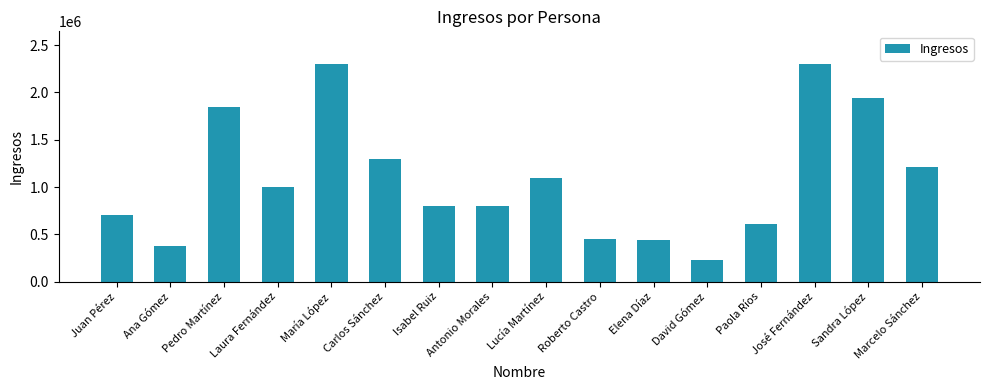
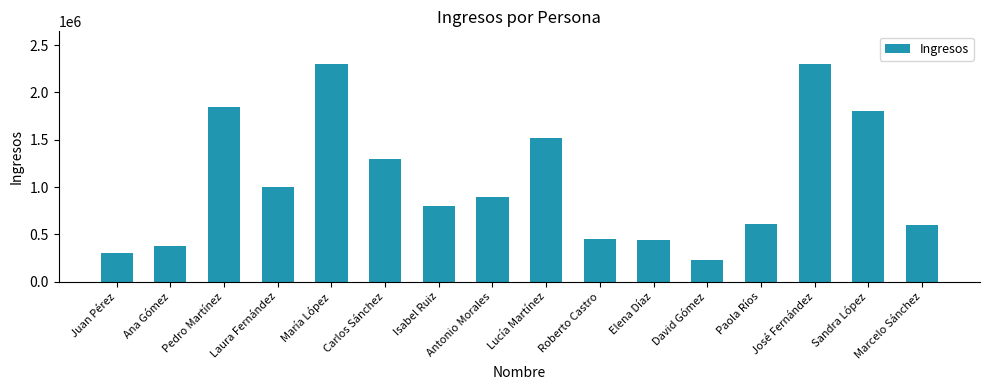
  {
-   "Juan Pérez": 700000,
+   "Juan Pérez": 300000,
    "Ana Gómez": 400000,
    "Pedro Martínez": 1800000,
    "Laura Fernández": 1000000,
    "María López": 2300000,
    "Carlos Sánchez": 1300000,
    "Isabel Ruiz": 800000,
-   "Antonio Morales": 800000,
-   "Lucía Martínez": 1100000,
+   "Antonio Morales": 900000,
+   "Lucía Martínez": 1500000,
    "Roberto Castro": 500000,
    "Elena Díaz": 400000,
    "David Gómez": 200000,
    "Paola Ríos": 600000,
    "José Fernández": 2300000,
-   "Sandra López": 1900000,
-   "Marcelo Sánchez": 1200000
+   "Sandra López": 1800000,
+   "Marcelo Sánchez": 600000
  }
